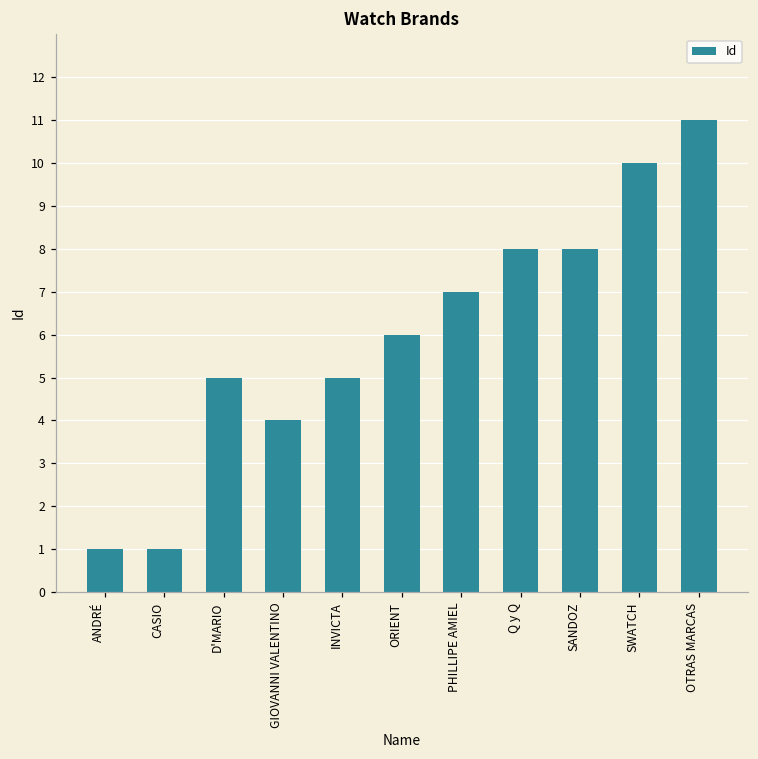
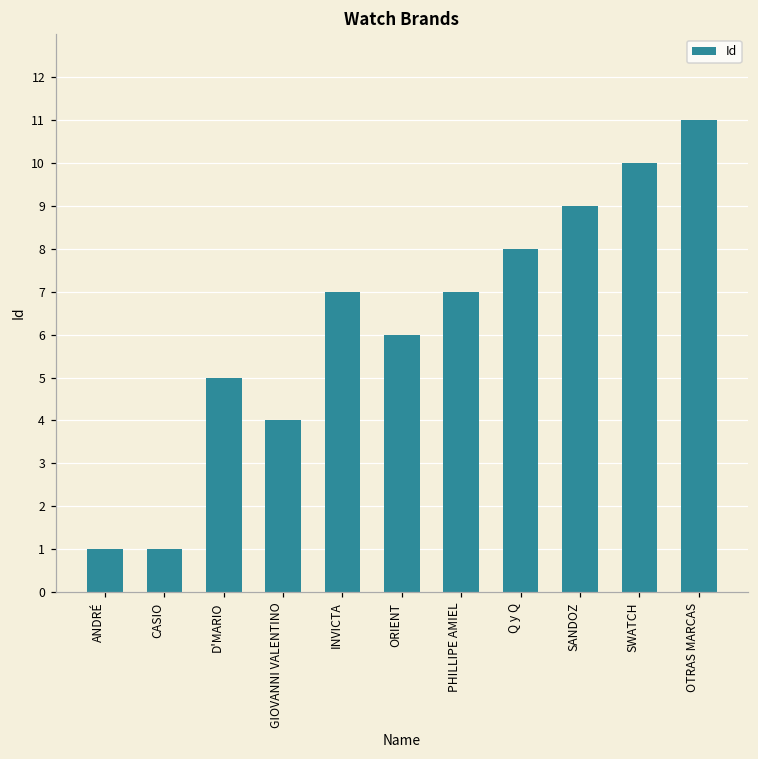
  {
    "ANDRÉ": 1,
    "CASIO": 1,
    "D'MARIO": 5,
    "GIOVANNI VALENTINO": 4,
-   "INVICTA": 5,
+   "INVICTA": 7,
    "ORIENT": 6,
    "PHILLIPE AMIEL": 7,
    "Q y Q": 8,
-   "SANDOZ": 8,
+   "SANDOZ": 9,
    "SWATCH": 10,
    "OTRAS MARCAS": 11
  }
